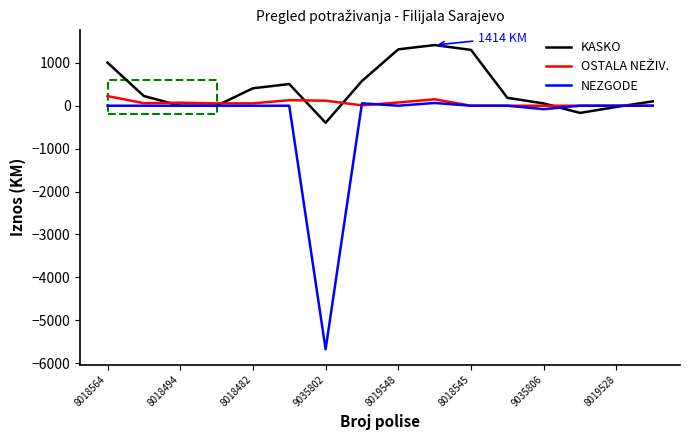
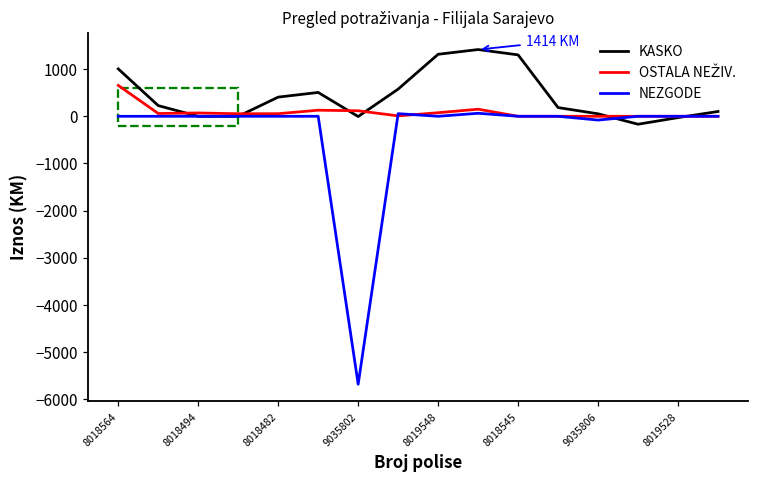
  {
    "KASKO": {
      "8018564": 1000,
      "8018482": 400,
-     "9035802": -400,
+     "9035802": 0,
      "8019548": 1300
    },
    "OSTALA NEŽIV.": {
-     "8018564": 200,
+     "8018564": 700,
      "8018494": 100,
      "9035802": 100,
      "8019548": 100
    },
    "NEZGODE": {
      "8018564": 0,
      "9035802": -5700,
      "8019548": 0,
      "9035806": -100
    }
  }
